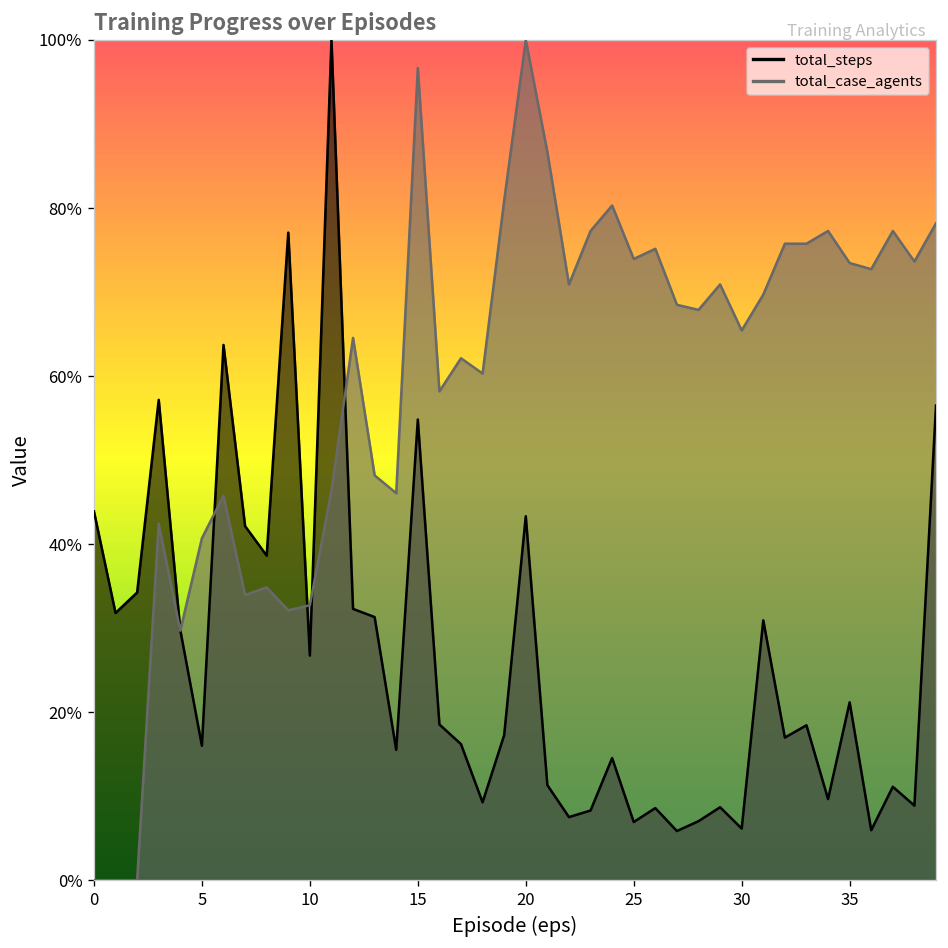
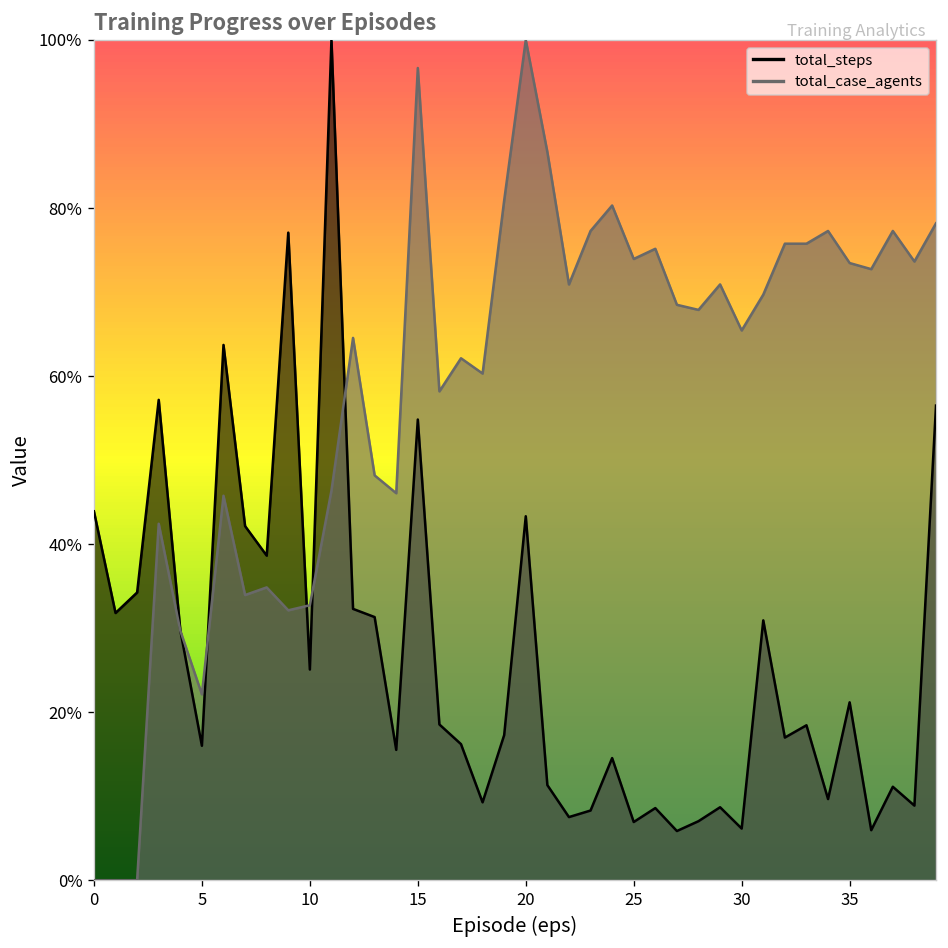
  {
    "total_steps": {
      "0": "44%",
      "5": "16%",
-     "10": "27%",
+     "10": "25%",
      "15": "55%",
      "20": "43%",
      "25": "7%",
      "30": "6%",
      "35": "21%"
    },
    "total_case_agents": {
      "0": "0%",
-     "5": "41%",
+     "5": "22%",
      "10": "33%",
      "15": "97%",
      "20": "100%",
      "25": "74%",
      "30": "65%",
      "35": "73%"
    }
  }
